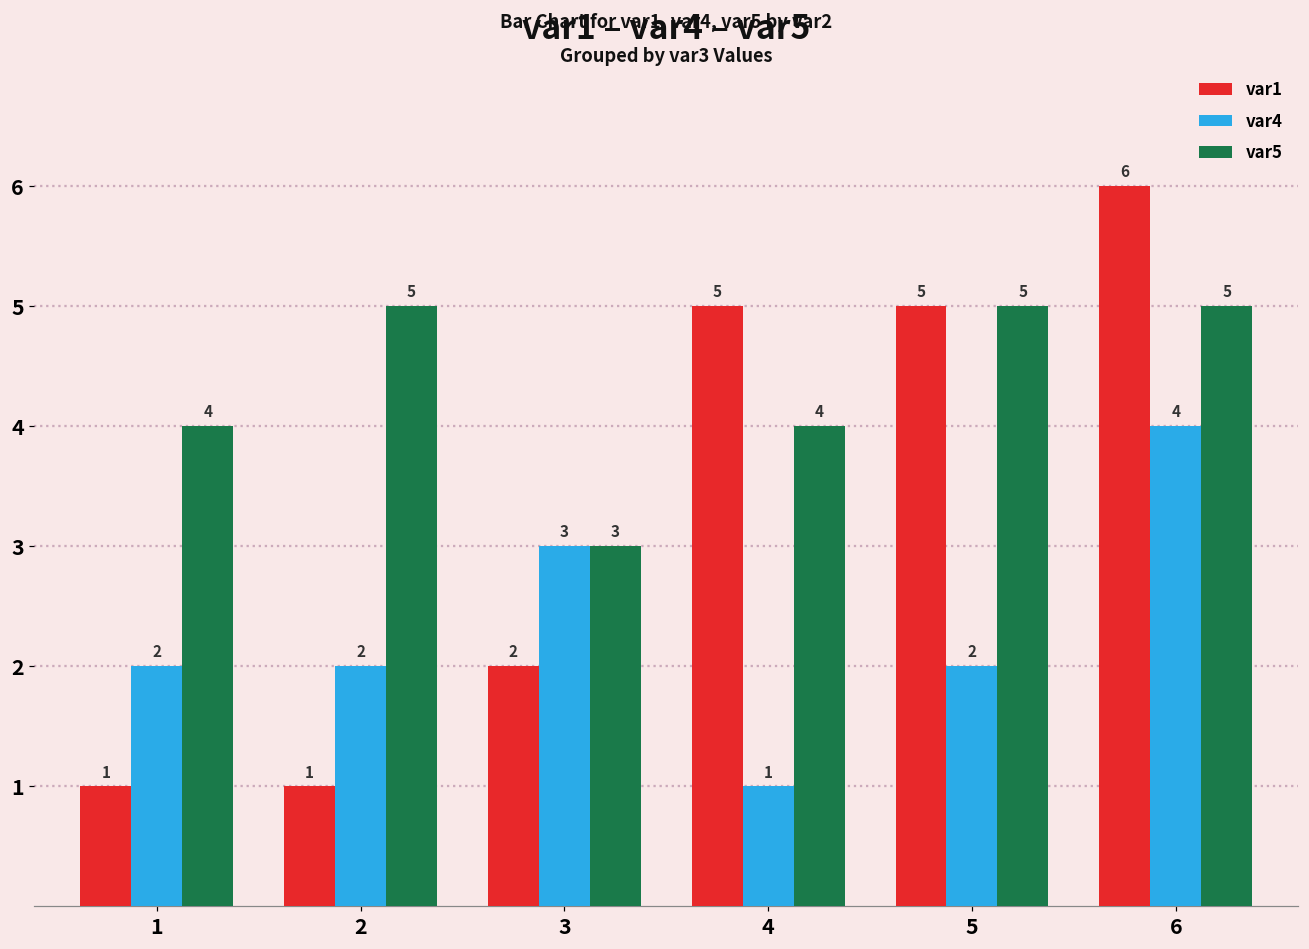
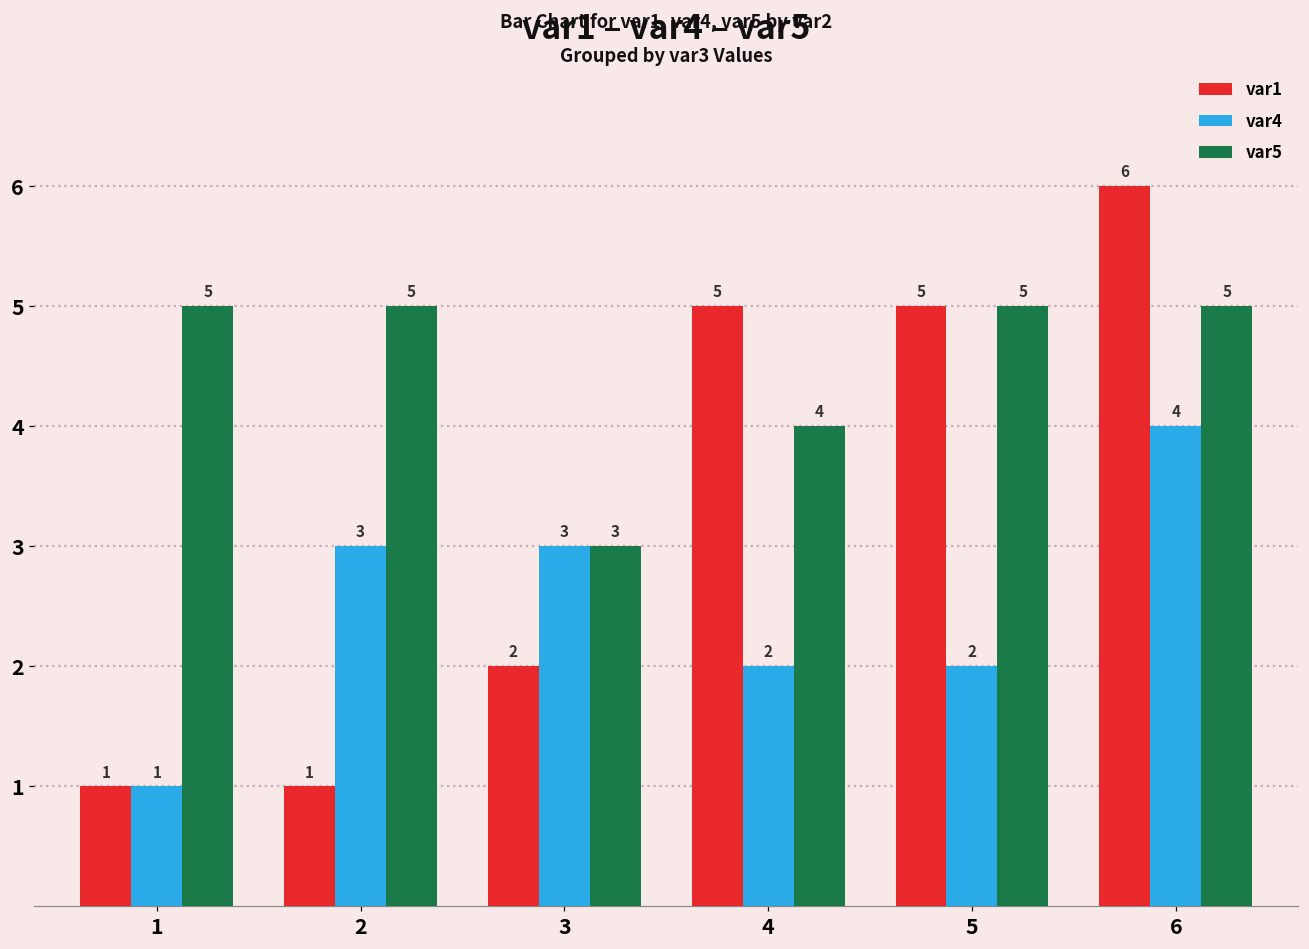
  {
    "var1": {
      "1": 1,
      "2": 1,
      "3": 2,
      "4": 5,
      "5": 5,
      "6": 6
    },
    "var4": {
-     "1": 2,
-     "2": 2,
+     "1": 1,
+     "2": 3,
      "3": 3,
-     "4": 1,
+     "4": 2,
      "5": 2,
      "6": 4
    },
    "var5": {
-     "1": 4,
+     "1": 5,
      "2": 5,
      "3": 3,
      "4": 4,
      "5": 5,
      "6": 5
    }
  }
